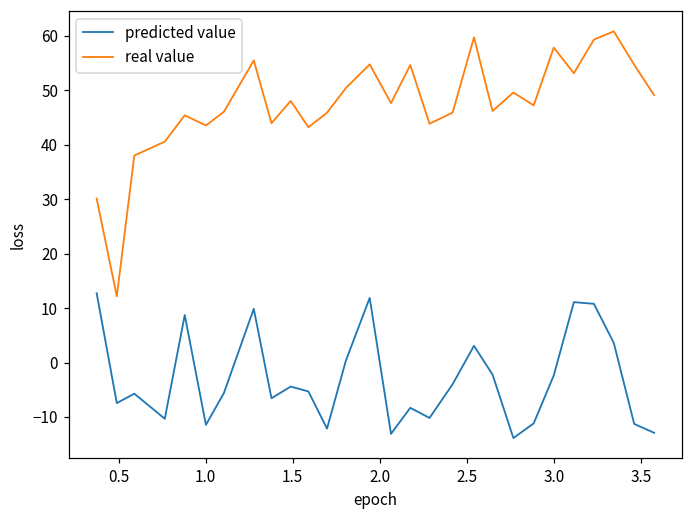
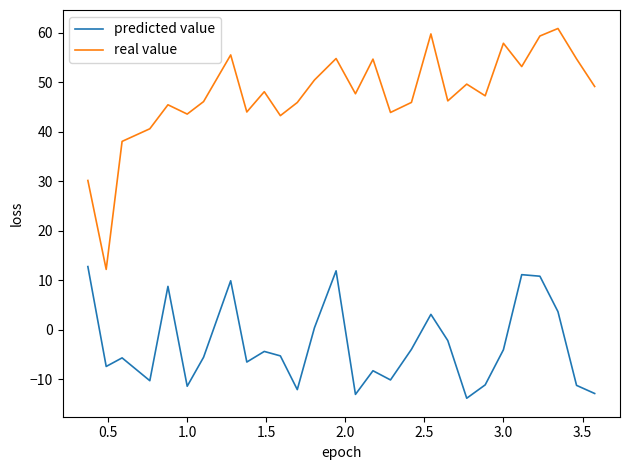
  {
    "predicted value": {
      "1.0": -11,
-     "3.0": -2
+     "3.0": -4
    },
    "real value": {
      "1.0": 44,
      "3.0": 58
    }
  }
